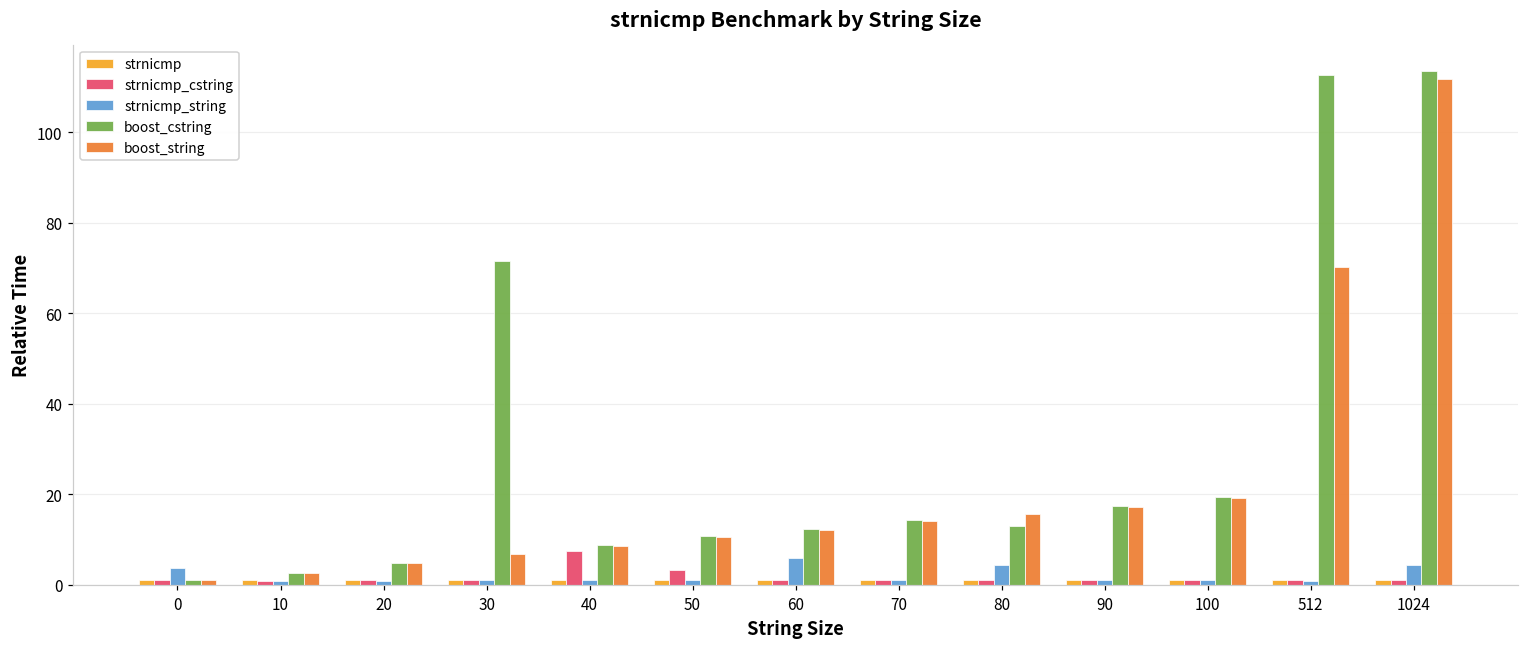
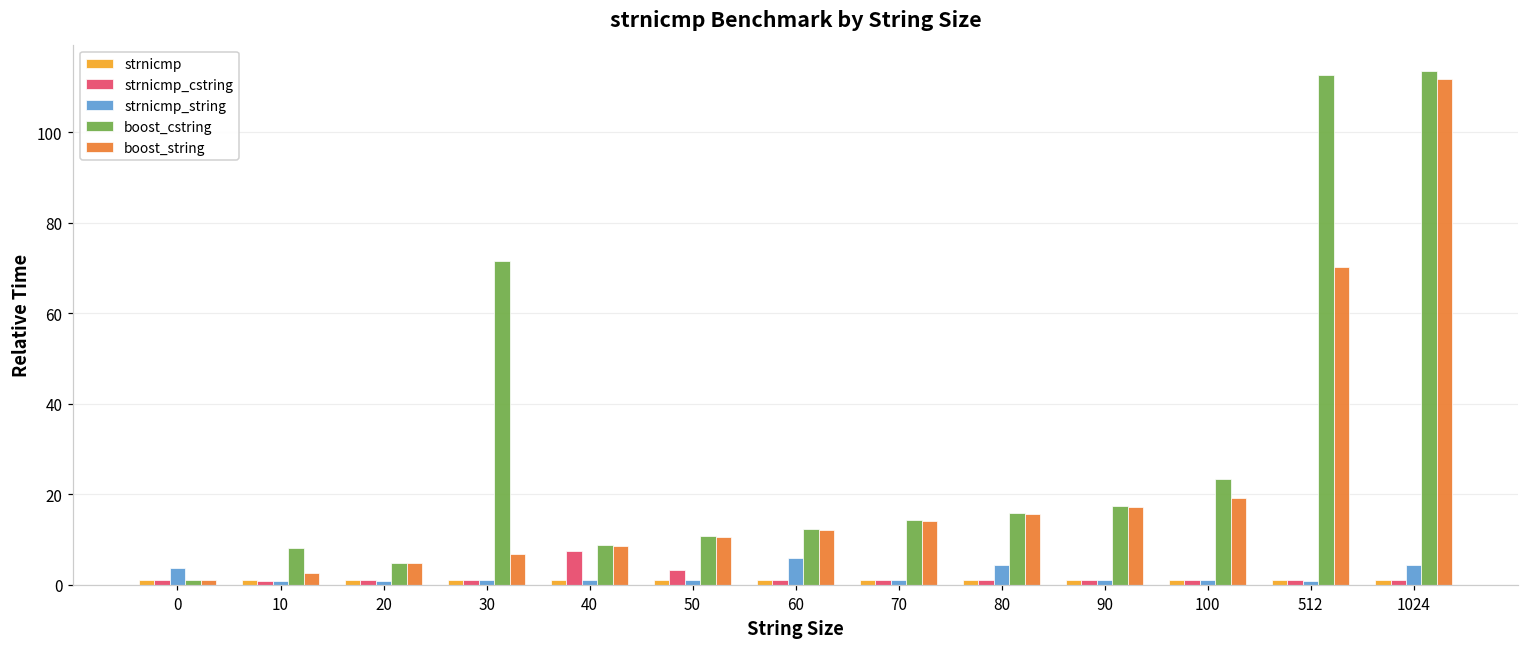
  {
    "strnicmp_cstring": {
      "0": 1,
      "10": 1,
      "20": 1,
      "30": 1,
      "40": 7,
      "50": 3,
      "60": 1,
      "70": 1,
      "80": 1,
      "90": 1,
      "100": 1,
      "512": 1,
      "1024": 1
    },
    "strnicmp_string": {
      "0": 4,
      "10": 1,
      "20": 1,
      "30": 1,
      "40": 1,
      "50": 1,
      "60": 6,
      "70": 1,
      "80": 4,
      "90": 1,
      "100": 1,
      "512": 1,
      "1024": 4
    },
    "boost_cstring": {
      "0": 1,
-     "10": 3,
+     "10": 8,
      "20": 5,
      "30": 72,
      "40": 9,
      "50": 11,
      "60": 12,
      "70": 14,
-     "80": 13,
+     "80": 16,
      "90": 18,
-     "100": 19,
+     "100": 23,
      "512": 113,
      "1024": 114
    }
  }
